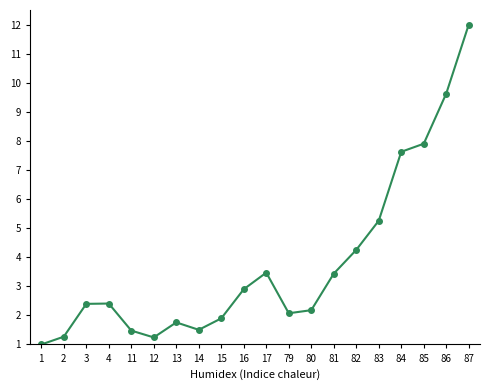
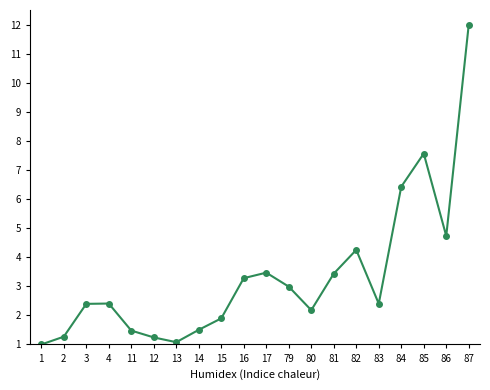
  {
    "1": 1.0,
    "2": 1.3,
    "3": 2.4,
    "4": 2.4,
    "11": 1.5,
    "12": 1.2,
-   "13": 1.8,
+   "13": 1.1,
    "14": 1.5,
    "15": 1.9,
-   "16": 2.9,
+   "16": 3.3,
    "17": 3.5,
-   "79": 2.1,
+   "79": 3.0,
    "80": 2.2,
    "81": 3.4,
    "82": 4.3,
-   "83": 5.3,
-   "84": 7.6,
-   "85": 7.9,
-   "86": 9.6,
+   "83": 2.4,
+   "84": 6.4,
+   "85": 7.6,
+   "86": 4.7,
    "87": 12.0
  }
